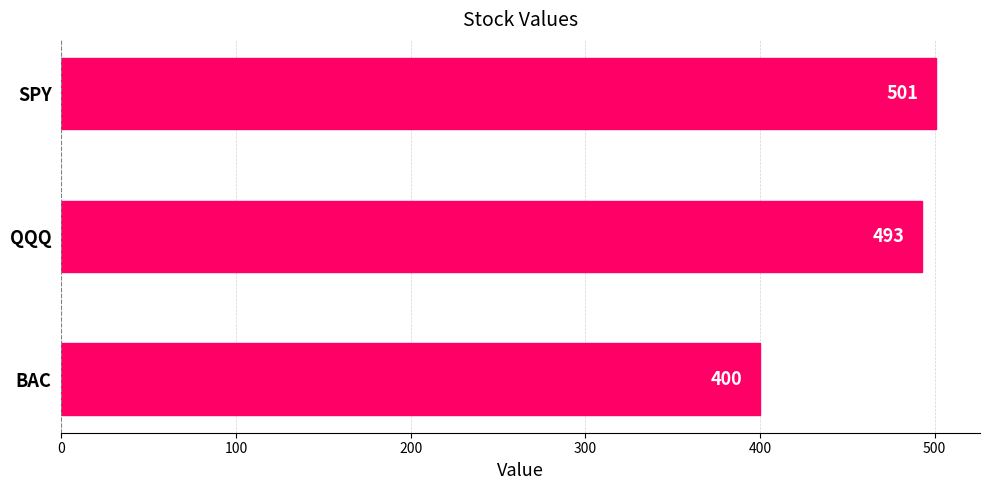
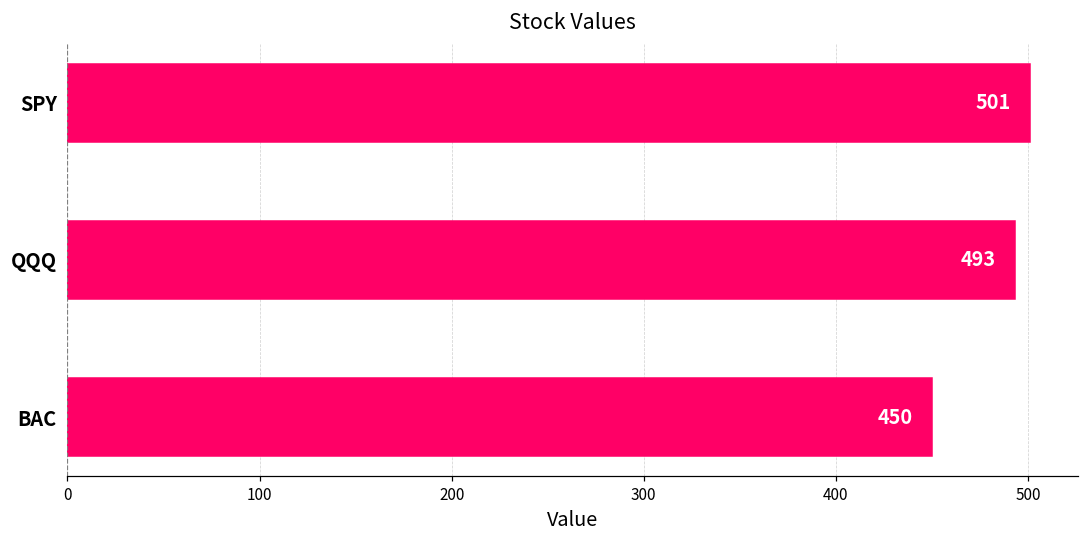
  {
    "SPY": 501,
    "QQQ": 493,
-   "BAC": 400
+   "BAC": 450
  }
